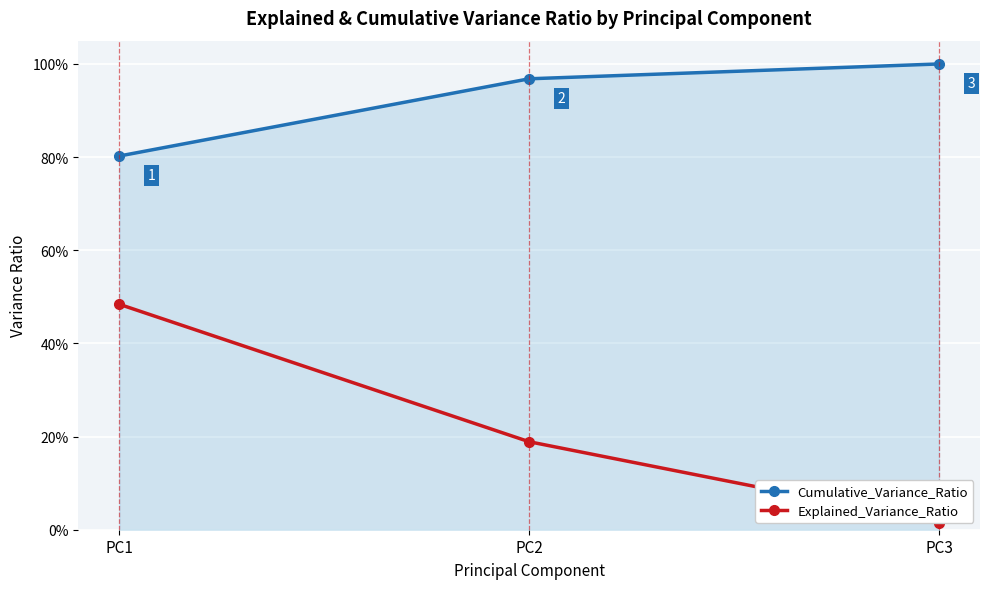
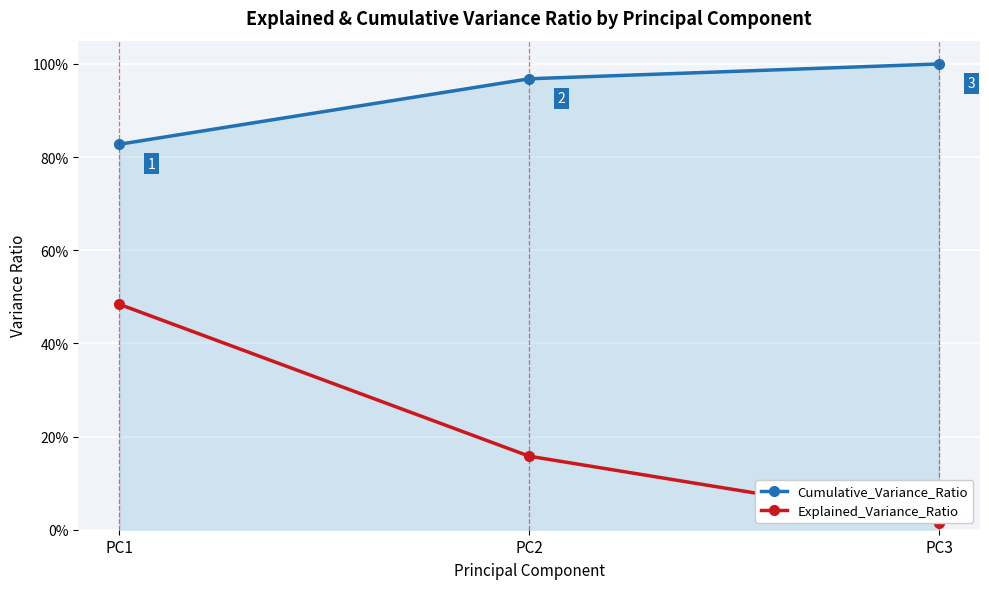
  {
    "Cumulative_Variance_Ratio": {
-     "PC1": "80%",
+     "PC1": "83%",
      "PC2": "97%",
      "PC3": "100%"
    },
    "Explained_Variance_Ratio": {
      "PC1": "48%",
-     "PC2": "19%"
+     "PC2": "16%"
    }
  }
